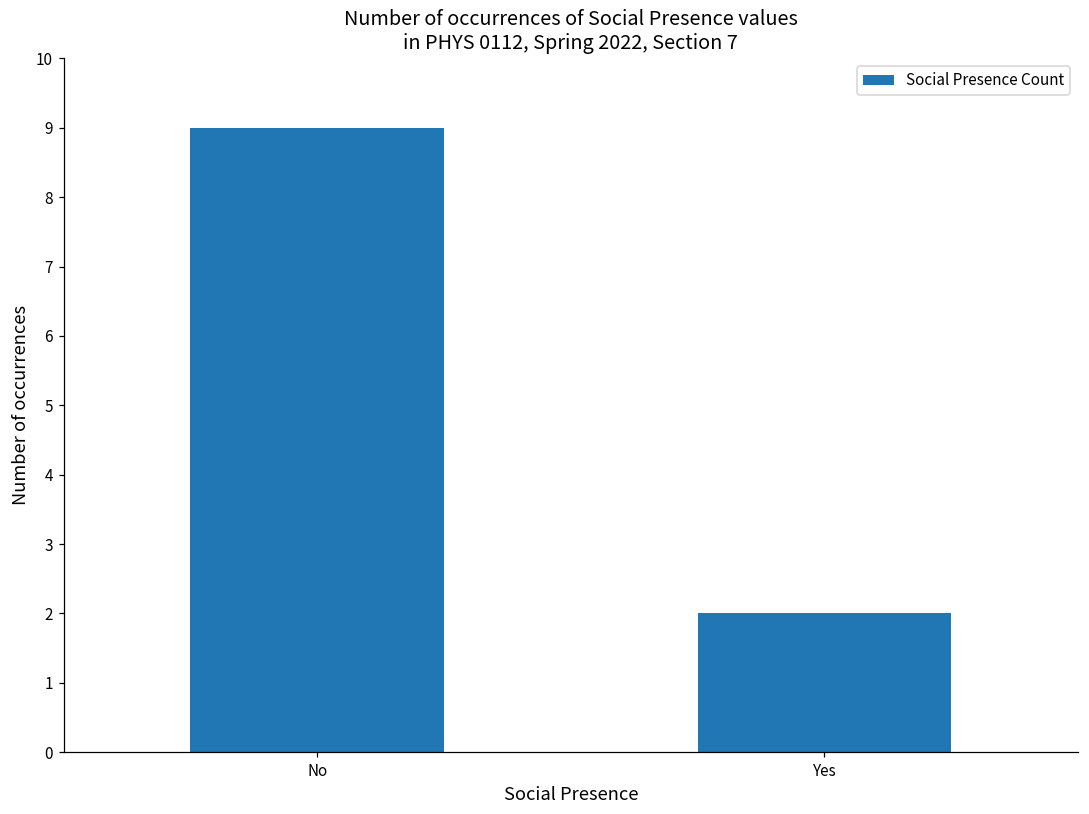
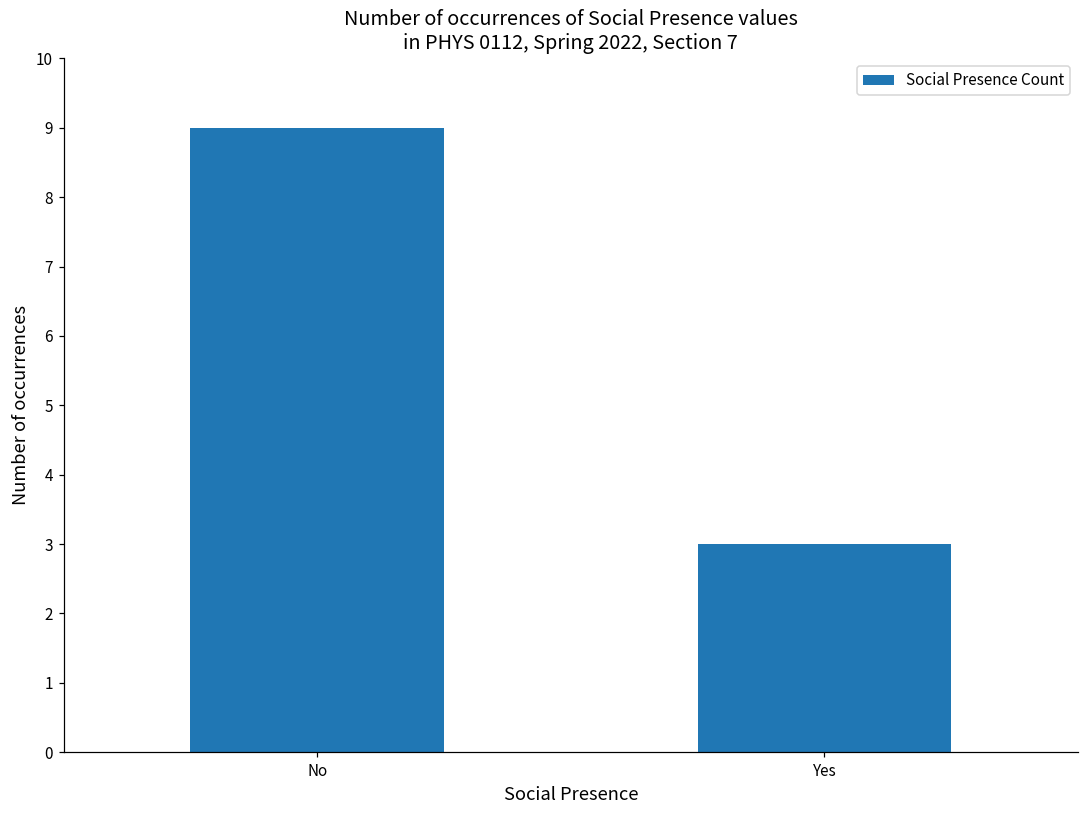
  {
    "No": 9,
-   "Yes": 2
+   "Yes": 3
  }
